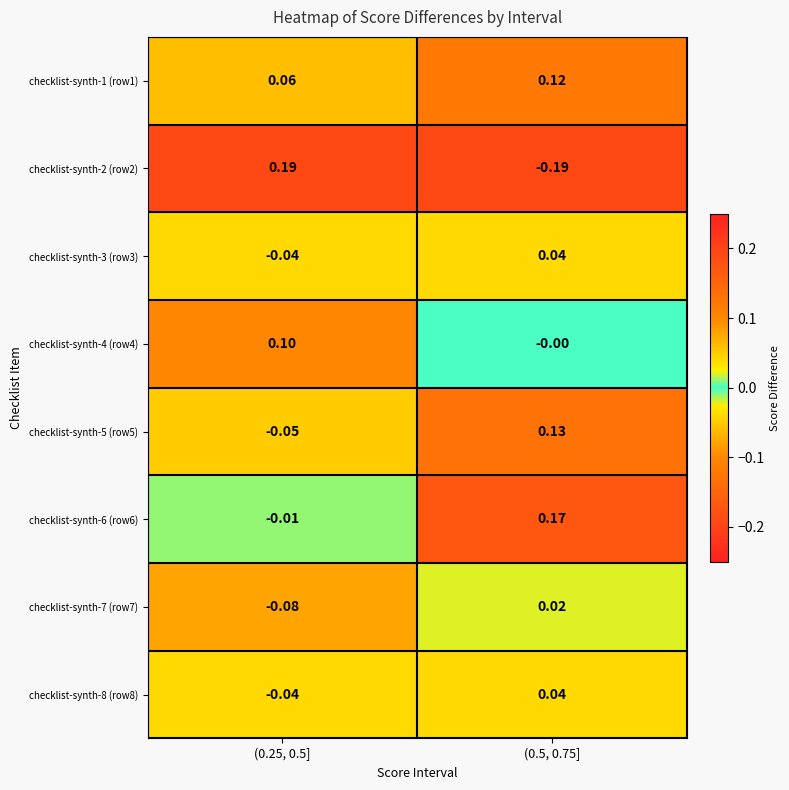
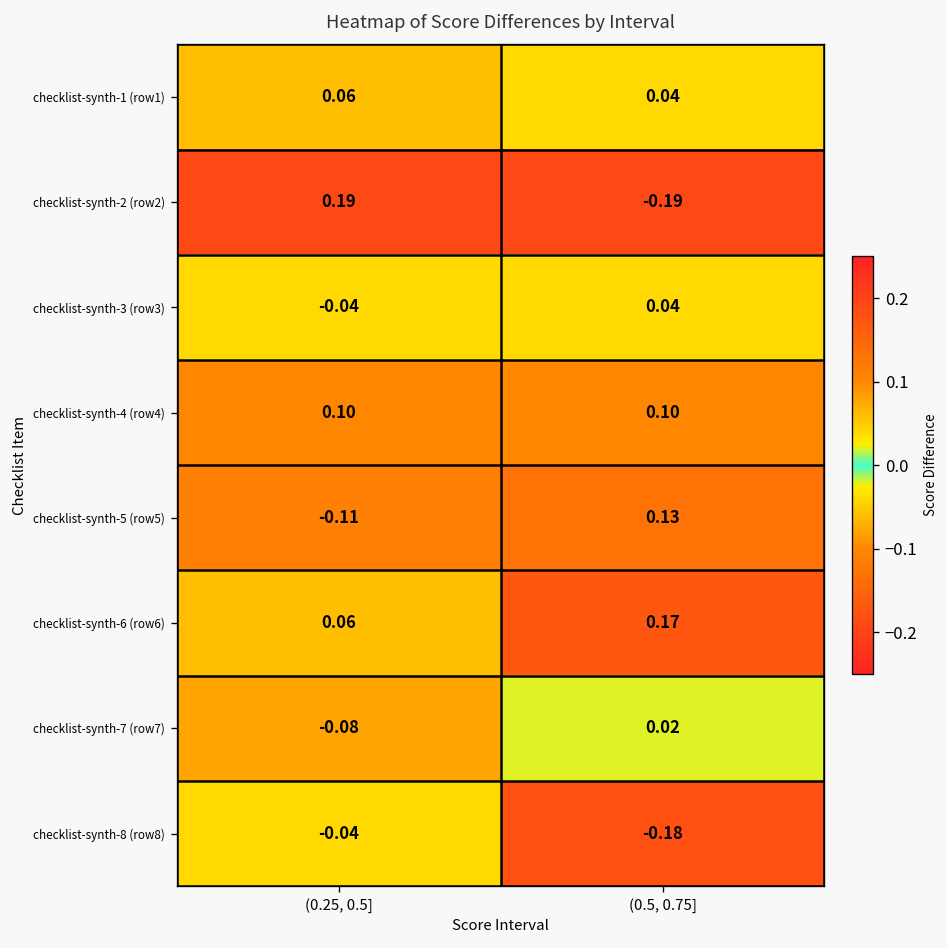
  {
    "checklist-synth-1 (row1)": {
      "(0.25, 0.5]": 0.06,
-     "(0.5, 0.75]": 0.12
+     "(0.5, 0.75]": 0.04
    },
    "checklist-synth-2 (row2)": {
      "(0.25, 0.5]": 0.19,
      "(0.5, 0.75]": -0.19
    },
    "checklist-synth-3 (row3)": {
      "(0.25, 0.5]": -0.04,
      "(0.5, 0.75]": 0.04
    },
    "checklist-synth-4 (row4)": {
      "(0.25, 0.5]": 0.10,
-     "(0.5, 0.75]": -0.00
+     "(0.5, 0.75]": 0.10
    },
    "checklist-synth-5 (row5)": {
-     "(0.25, 0.5]": -0.05,
+     "(0.25, 0.5]": -0.11,
      "(0.5, 0.75]": 0.13
    },
    "checklist-synth-6 (row6)": {
-     "(0.25, 0.5]": -0.01,
+     "(0.25, 0.5]": 0.06,
      "(0.5, 0.75]": 0.17
    },
    "checklist-synth-7 (row7)": {
      "(0.25, 0.5]": -0.08,
      "(0.5, 0.75]": 0.02
    },
    "checklist-synth-8 (row8)": {
      "(0.25, 0.5]": -0.04,
-     "(0.5, 0.75]": 0.04
+     "(0.5, 0.75]": -0.18
    }
  }
